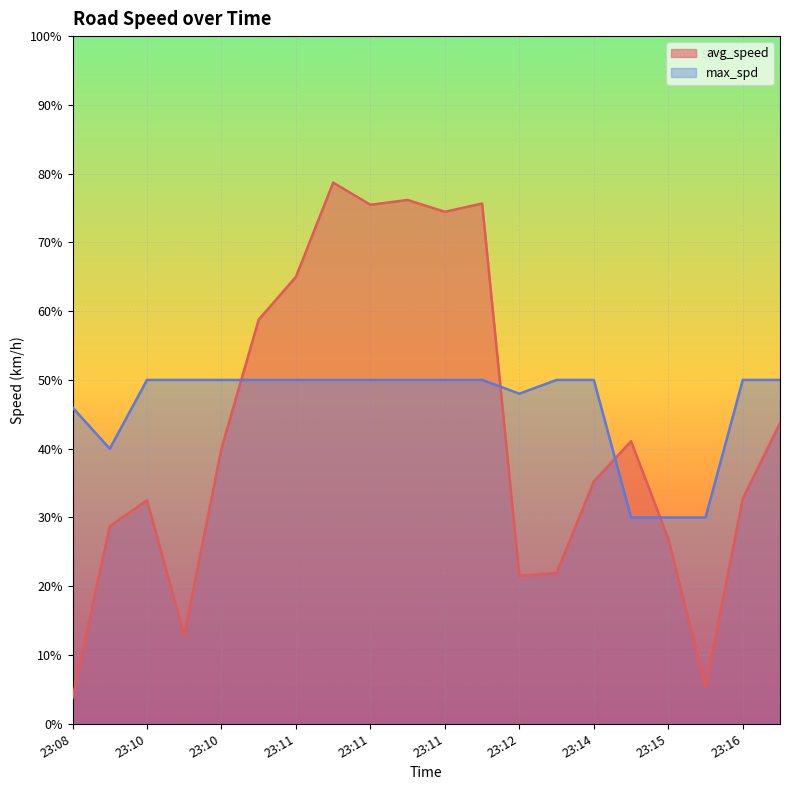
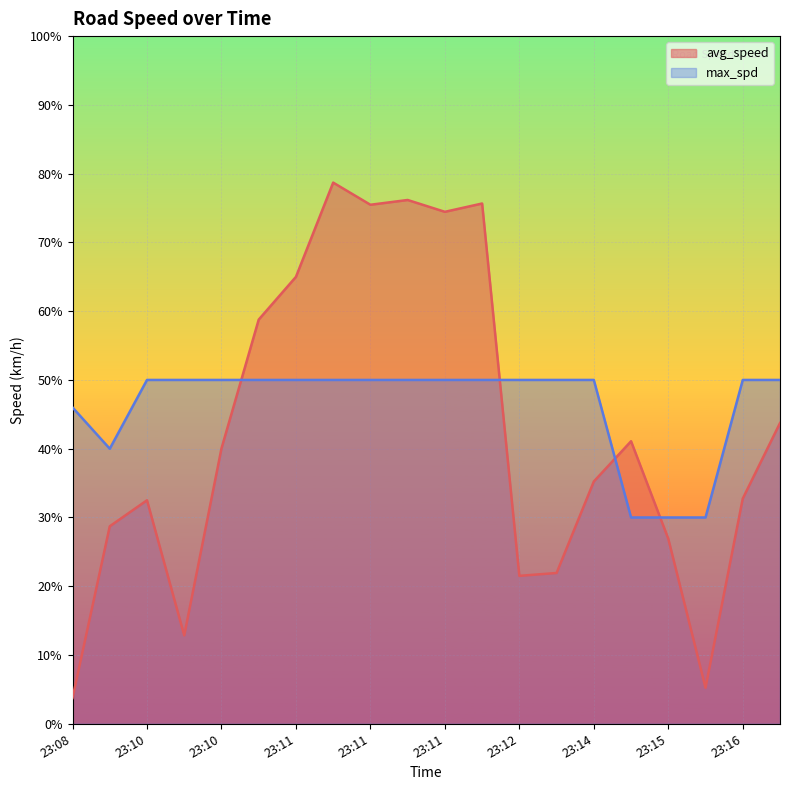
  {
    "avg_speed": {
      "23:08": "4%",
      "23:12": "22%"
    },
    "max_spd": {
      "23:08": "46%",
-     "23:12": "48%"
+     "23:12": "50%"
    }
  }
